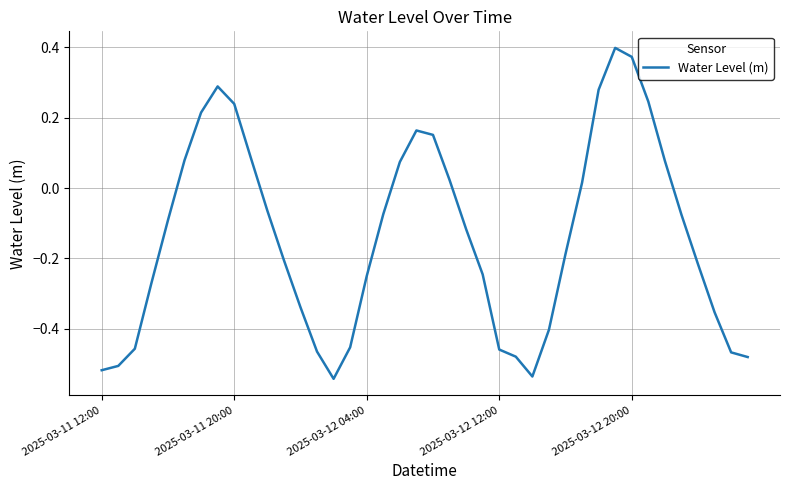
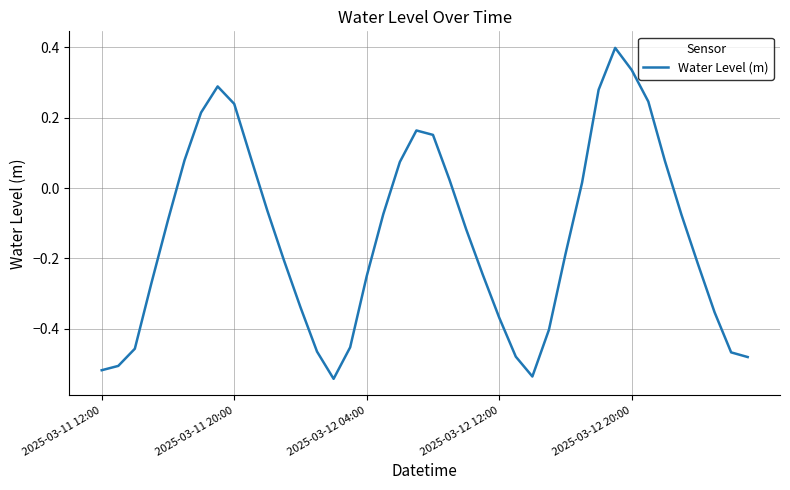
  {
    "2025-03-11 12:00": -0.52,
    "2025-03-11 20:00": 0.24,
    "2025-03-12 04:00": -0.25,
-   "2025-03-12 12:00": -0.46,
-   "2025-03-12 20:00": 0.37
+   "2025-03-12 12:00": -0.37,
+   "2025-03-12 20:00": 0.34
  }
